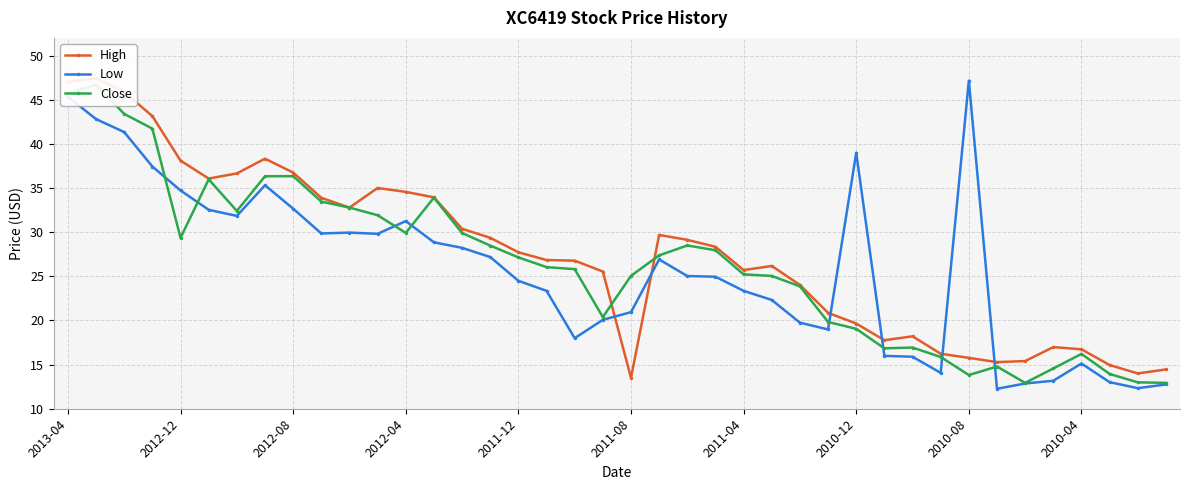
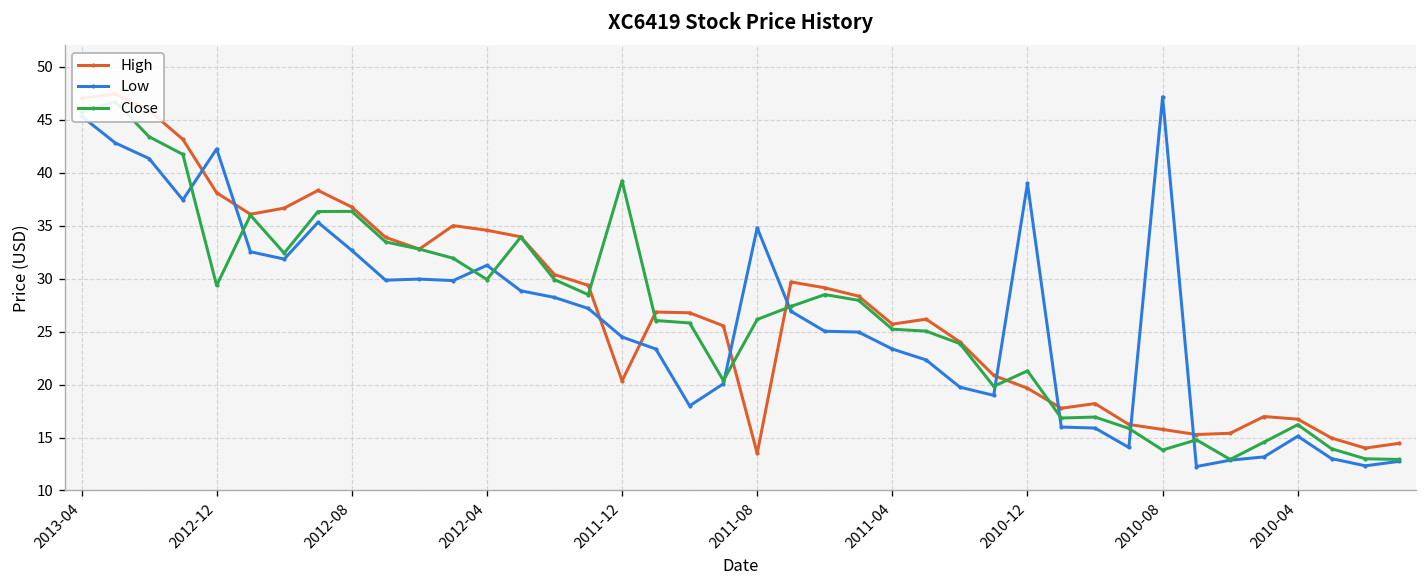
  {
    "High": {
      "2012-12": 38,
      "2012-08": 37,
      "2012-04": 35,
-     "2011-12": 28,
+     "2011-12": 20,
      "2011-08": 14,
      "2011-04": 26,
      "2010-12": 20,
      "2010-08": 16,
      "2010-04": 17
    },
    "Low": {
-     "2012-12": 35,
+     "2012-12": 42,
      "2012-08": 33,
      "2012-04": 31,
      "2011-12": 24,
-     "2011-08": 21,
+     "2011-08": 35,
      "2011-04": 23,
      "2010-12": 39,
      "2010-08": 47,
      "2010-04": 15
    },
    "Close": {
      "2012-12": 29,
      "2012-08": 36,
      "2012-04": 30,
-     "2011-12": 27,
-     "2011-08": 25,
+     "2011-12": 39,
+     "2011-08": 26,
      "2011-04": 25,
-     "2010-12": 19,
+     "2010-12": 21,
      "2010-08": 14,
      "2010-04": 16
    }
  }
